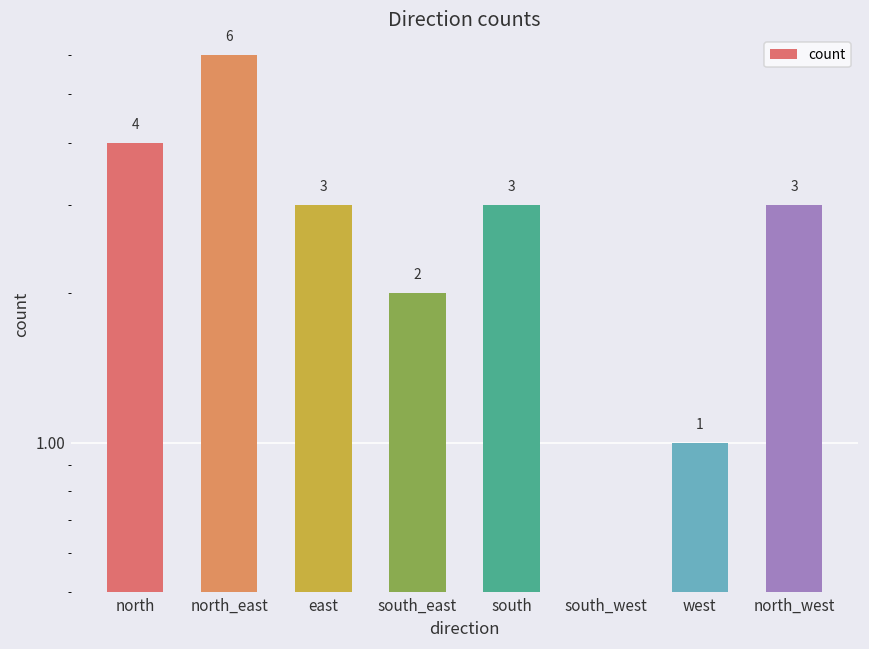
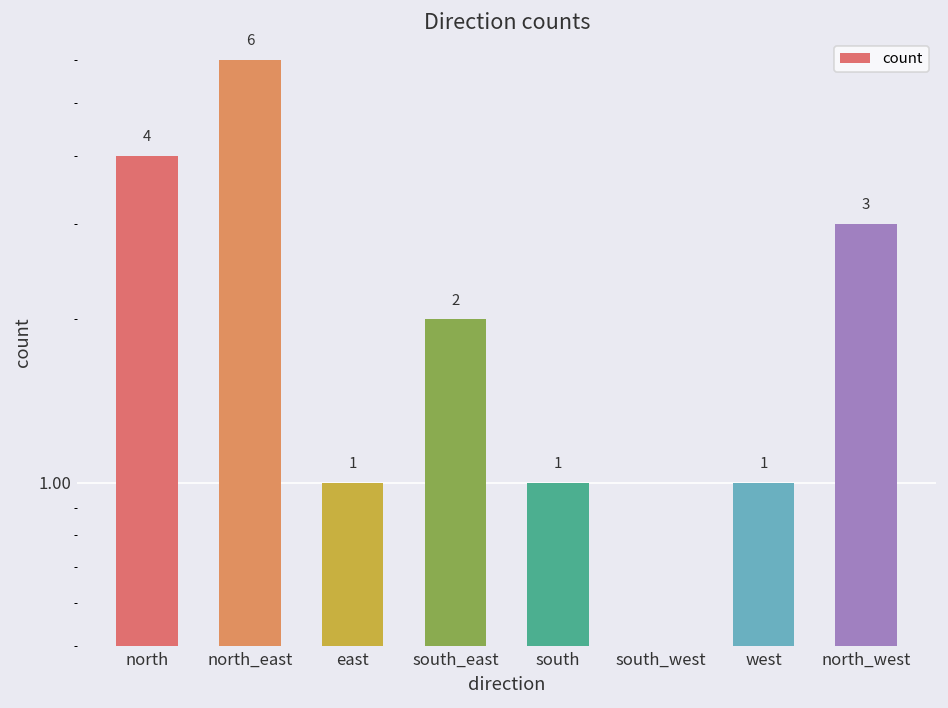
  {
    "north": 4,
    "north_east": 6,
-   "east": 3,
+   "east": 1,
    "south_east": 2,
-   "south": 3,
+   "south": 1,
    "west": 1,
    "north_west": 3
  }
